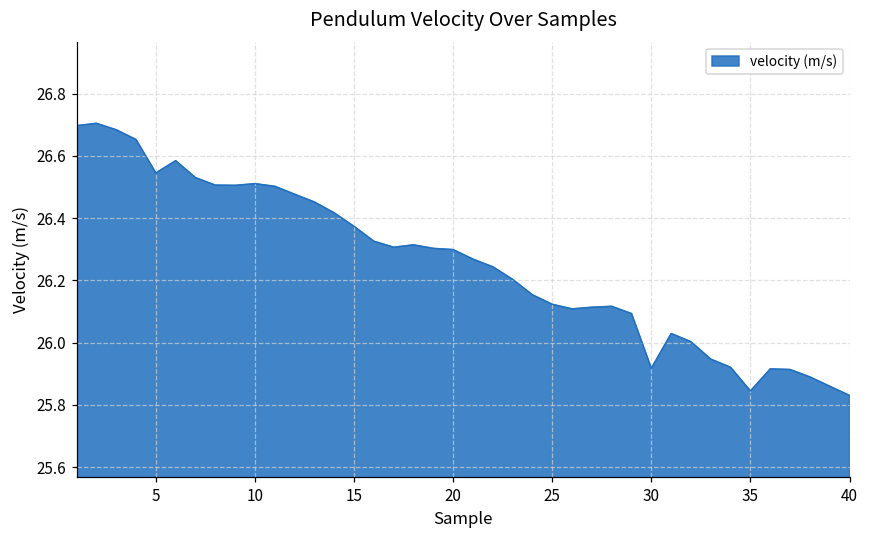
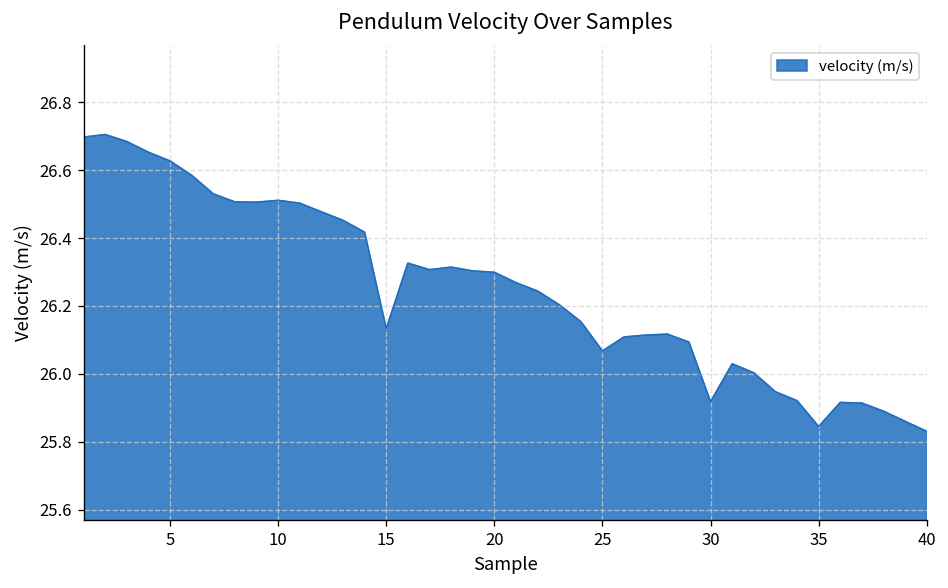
  {
-   "5": 26.55,
+   "5": 26.63,
    "10": 26.51,
-   "15": 26.37,
+   "15": 26.13,
    "20": 26.30,
-   "25": 26.12,
+   "25": 26.07,
    "30": 25.92,
    "35": 25.85,
    "40": 25.83
  }
